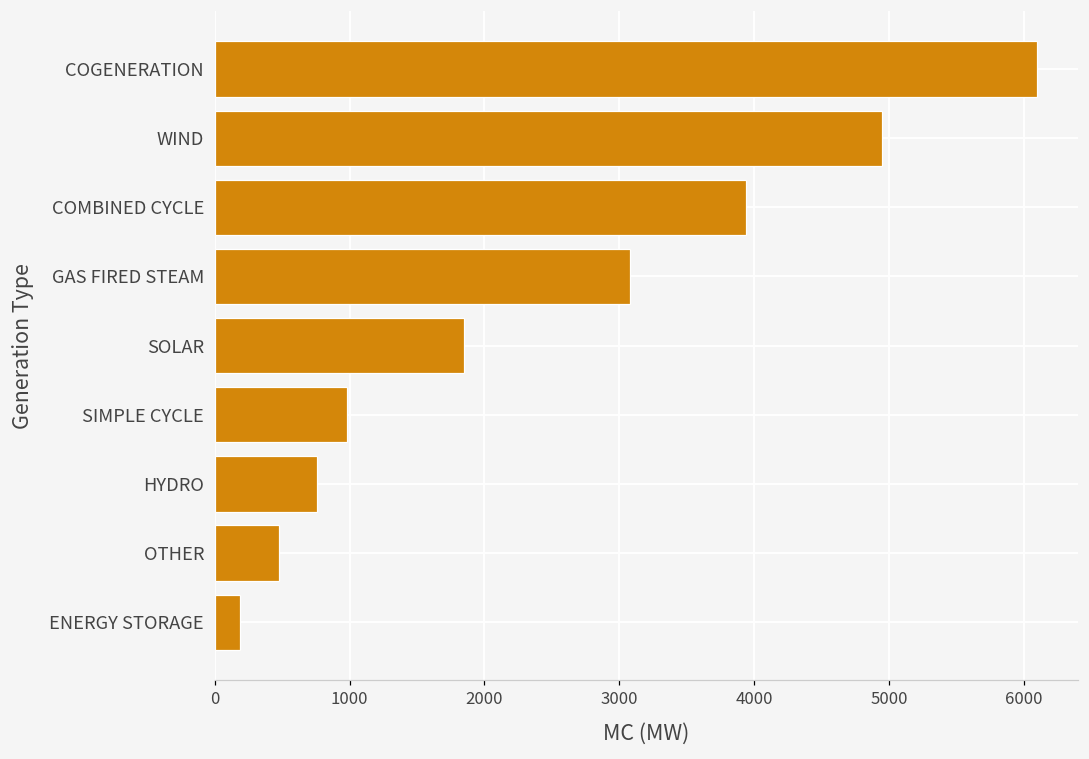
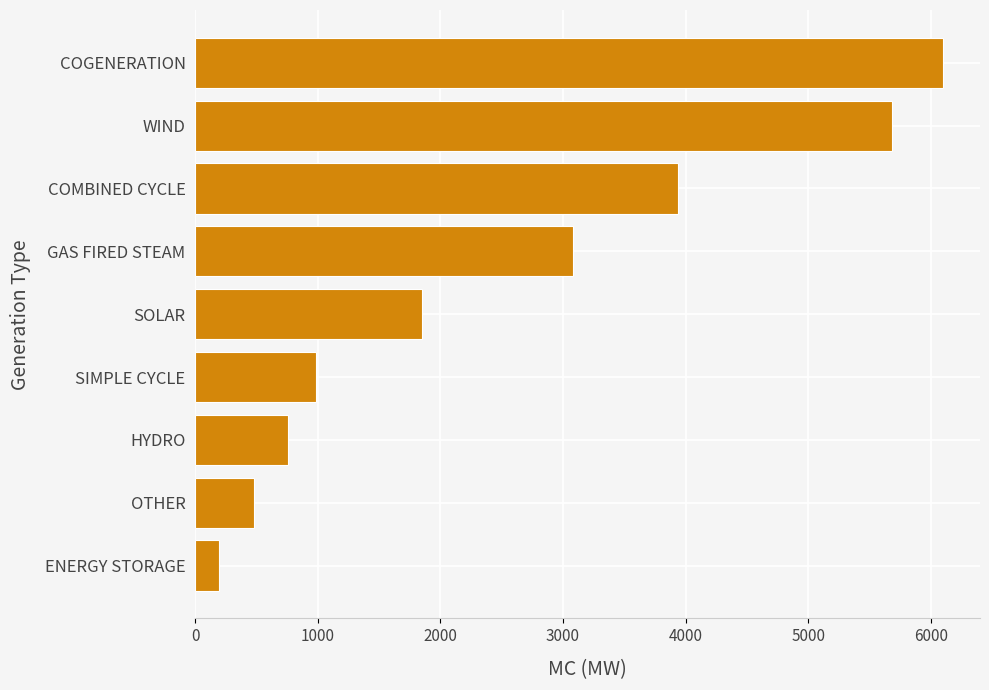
  {
    "COGENERATION": 6100,
-   "WIND": 4950,
+   "WIND": 5680,
    "COMBINED CYCLE": 3940,
    "GAS FIRED STEAM": 3080,
    "SOLAR": 1850,
    "SIMPLE CYCLE": 980,
    "HYDRO": 760,
    "OTHER": 480,
    "ENERGY STORAGE": 190
  }
